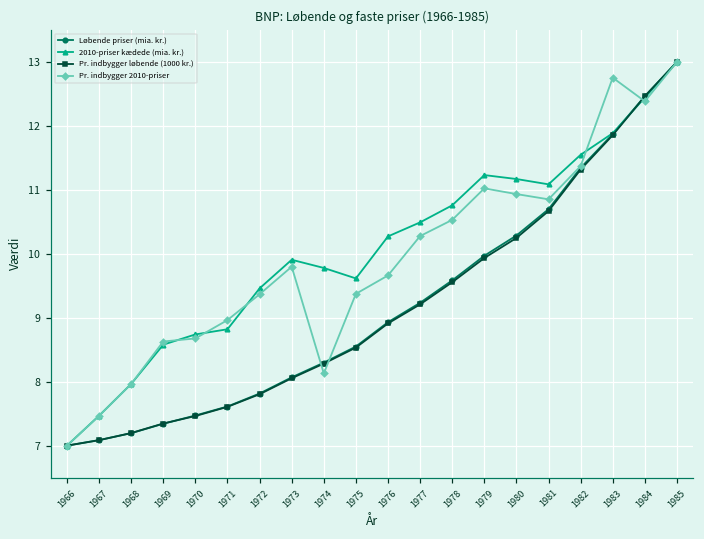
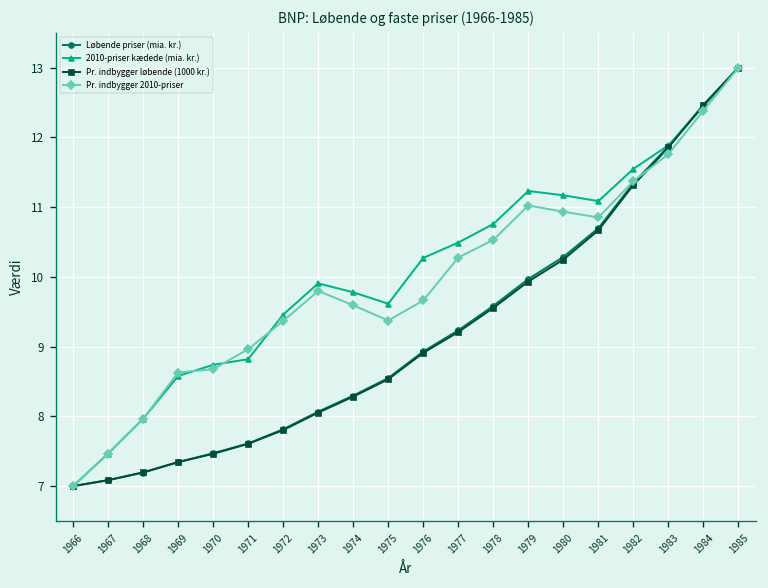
  {
    "2010-priser kædede (mia. kr.)": {
      "1969": 8.6,
      "1970": 8.7,
      "1971": 8.8,
      "1972": 9.5,
      "1973": 9.9,
      "1974": 9.8,
      "1975": 9.6,
      "1976": 10.3,
      "1977": 10.5,
      "1978": 10.8,
      "1979": 11.2,
      "1980": 11.2,
      "1981": 11.1,
      "1982": 11.5
    },
    "Pr. indbygger 2010-priser": {
      "1969": 8.6,
      "1970": 8.7,
      "1971": 9.0,
      "1972": 9.4,
      "1973": 9.8,
-     "1974": 8.1,
+     "1974": 9.6,
      "1975": 9.4,
      "1976": 9.7,
      "1977": 10.3,
      "1978": 10.5,
      "1979": 11.0,
      "1980": 10.9,
      "1981": 10.9,
-     "1983": 12.8,
+     "1983": 11.8,
      "1984": 12.4
    }
  }
